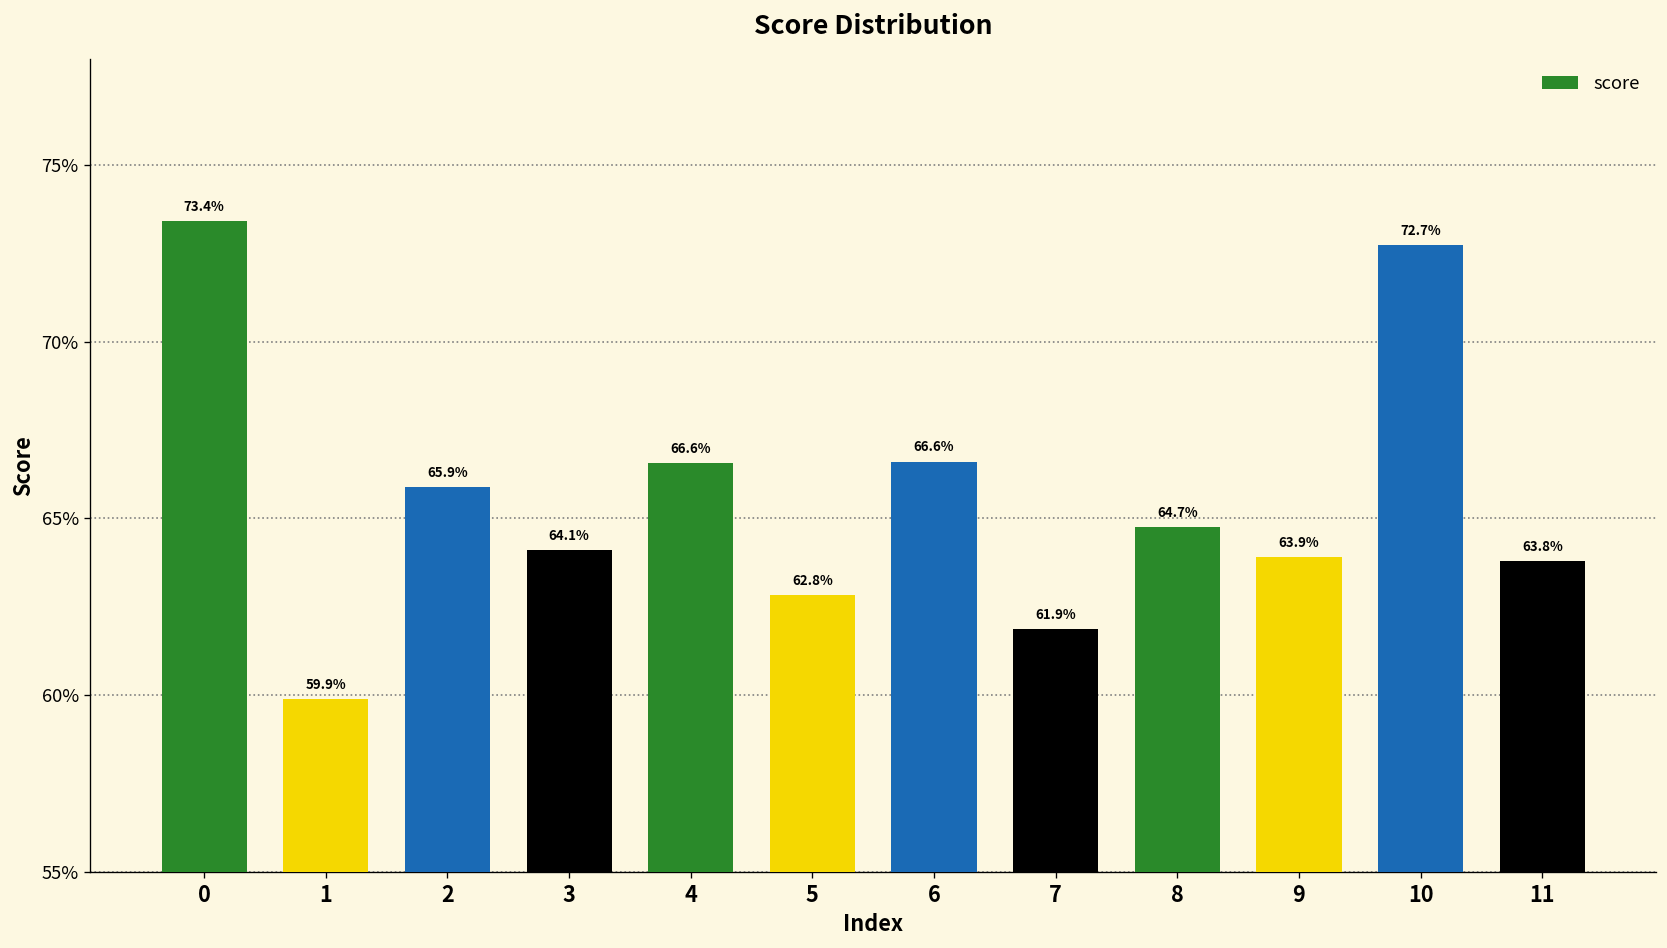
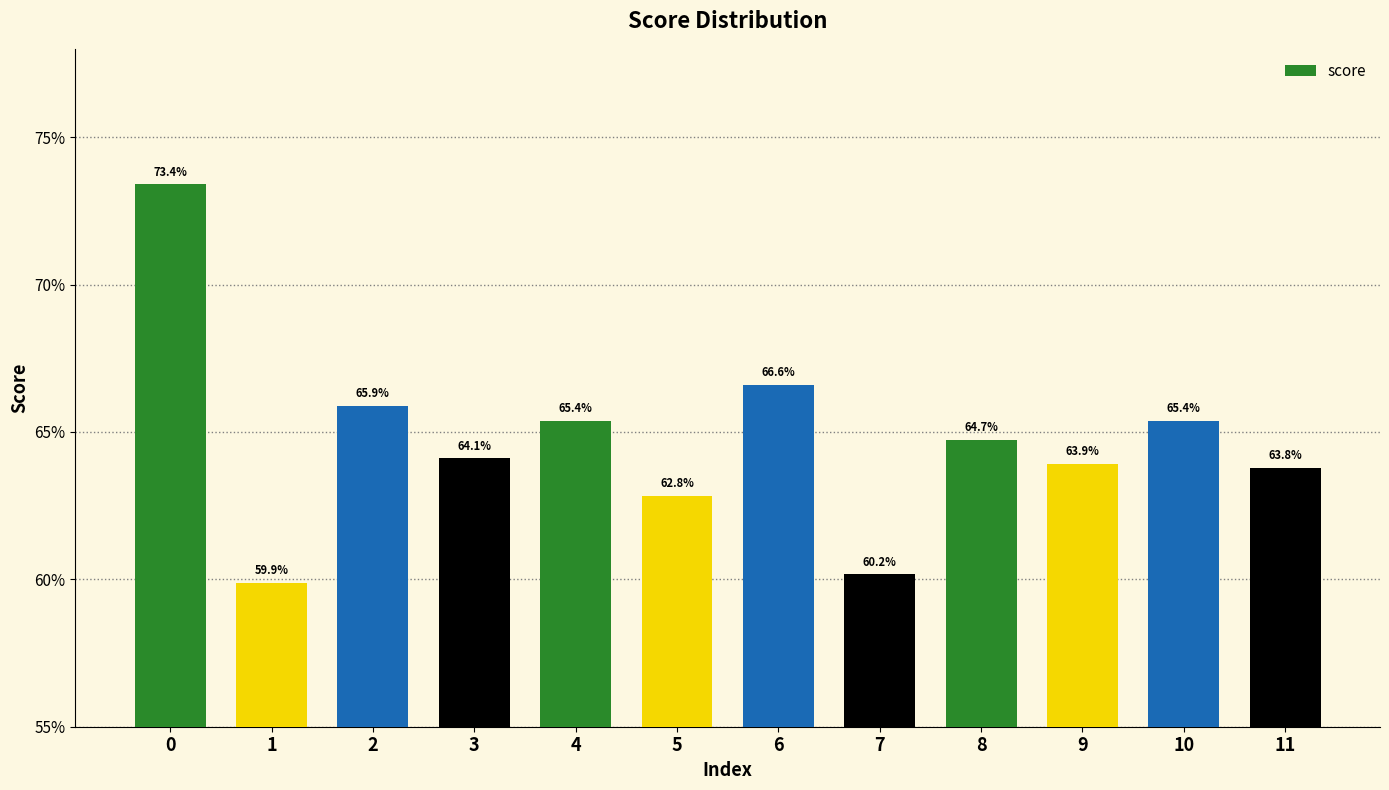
  {
    "0": "73.4%",
    "1": "59.9%",
    "2": "65.9%",
    "3": "64.1%",
-   "4": "66.6%",
+   "4": "65.4%",
    "5": "62.8%",
    "6": "66.6%",
-   "7": "61.9%",
+   "7": "60.2%",
    "8": "64.7%",
    "9": "63.9%",
-   "10": "72.7%",
+   "10": "65.4%",
    "11": "63.8%"
  }
